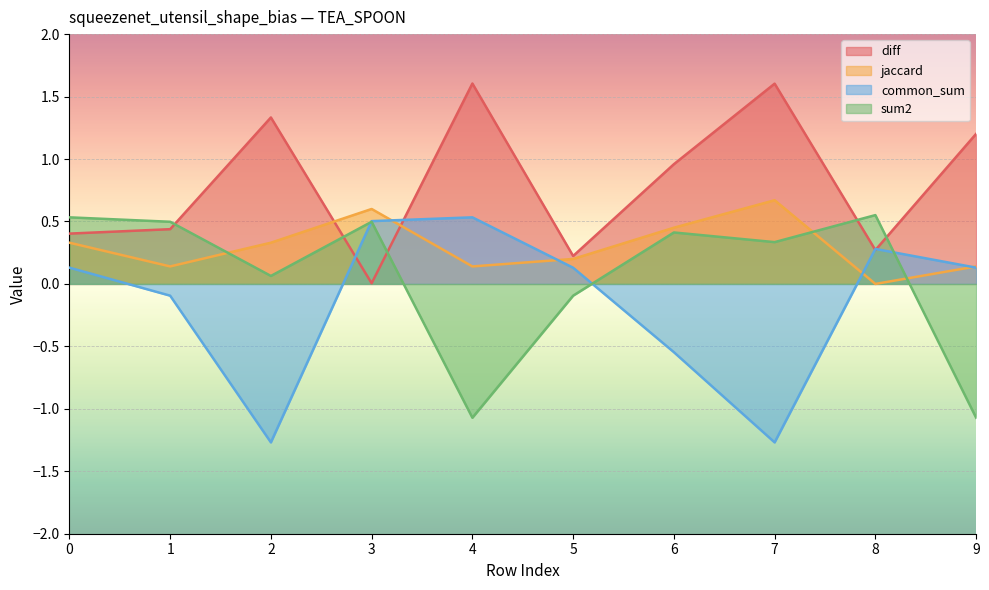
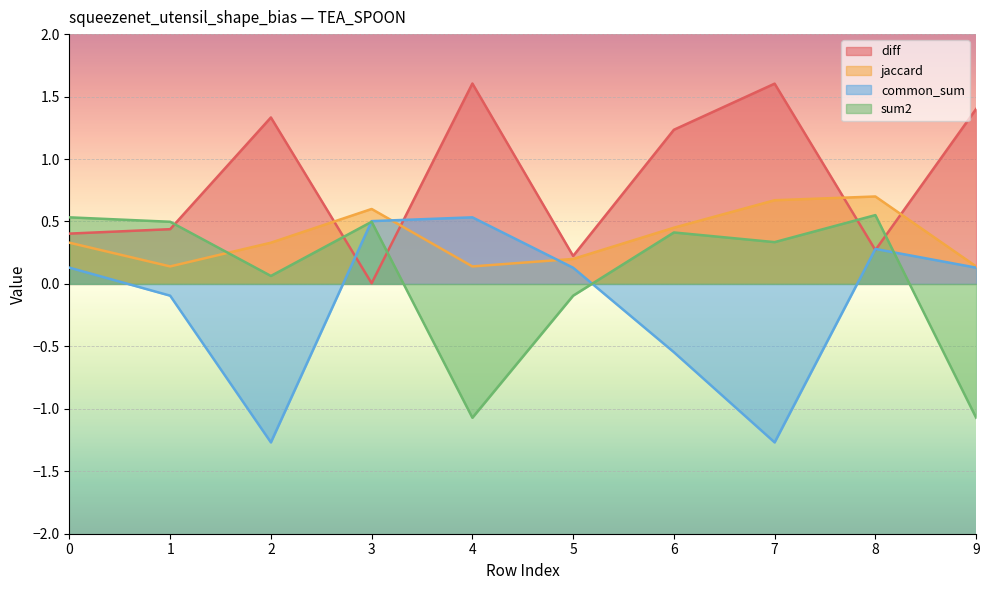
  {
    "diff": {
      "0": 0.40,
      "1": 0.44,
      "2": 1.33,
      "3": 0.01,
      "4": 1.60,
      "5": 0.22,
-     "6": 0.96,
+     "6": 1.23,
      "7": 1.60,
-     "9": 1.20
+     "9": 1.40
    },
    "jaccard": {
      "0": 0.33,
      "1": 0.14,
      "2": 0.33,
      "3": 0.6,
      "4": 0.14,
      "5": 0.2,
      "6": 0.45,
      "7": 0.67,
-     "8": 0.0
+     "8": 0.7
    }
  }
